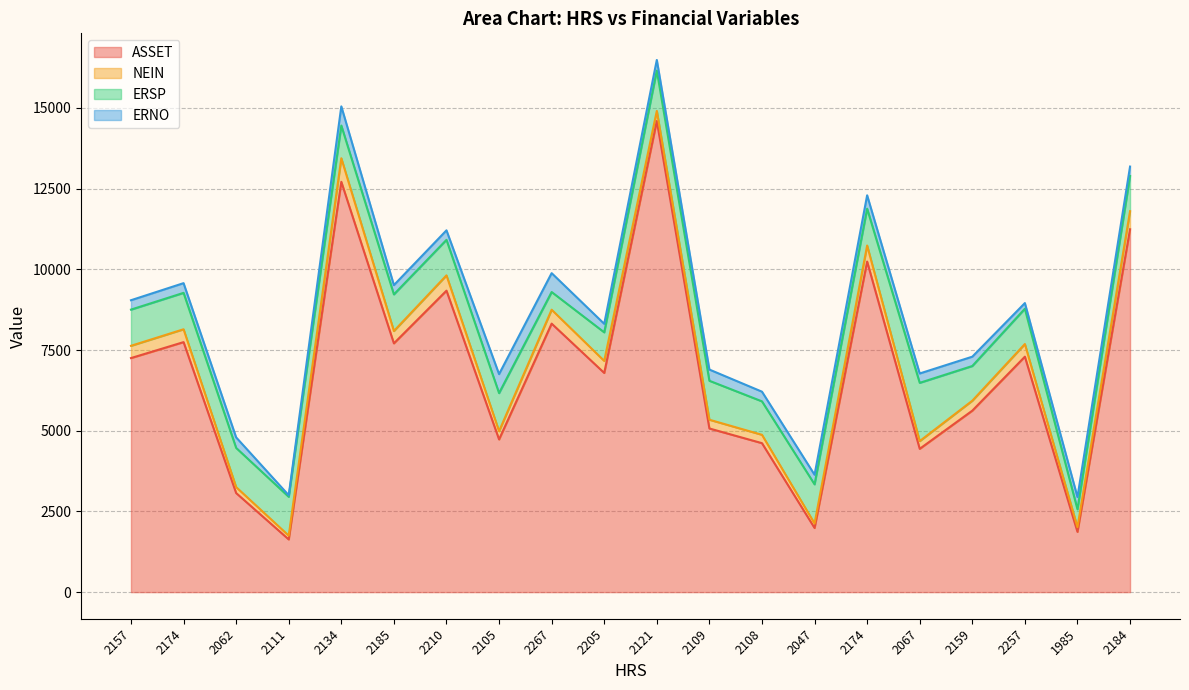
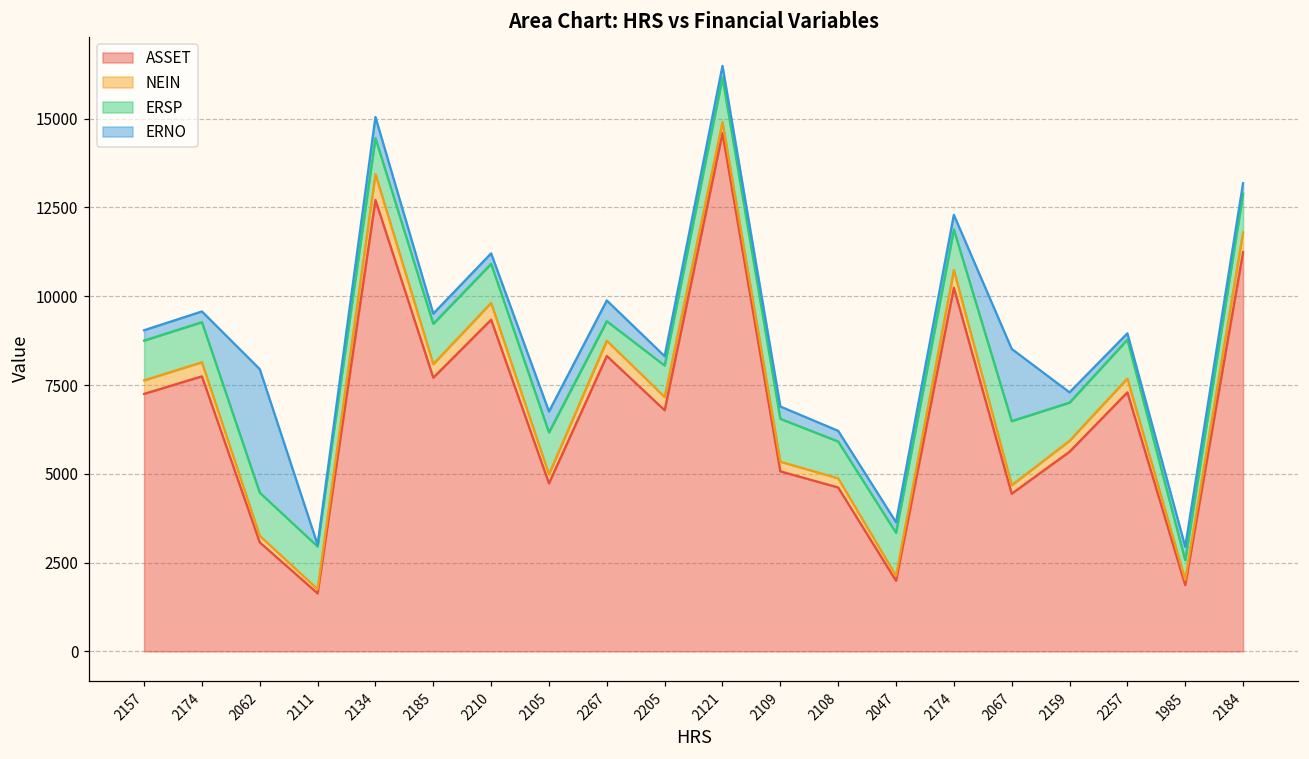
  {
    "ASSET": {
      "2157": 7300,
      "2062": 3100,
      "2111": 1600,
      "2134": 12700,
      "2185": 7700,
      "2210": 9300,
      "2105": 4700,
      "2267": 8300,
      "2205": 6800,
      "2121": 14600,
      "2109": 5100,
      "2108": 4600,
      "2047": 2000,
      "2067": 4400,
      "2159": 5600,
      "2257": 7300,
      "1985": 1900,
      "2184": 11200
    },
    "NEIN": {
      "2157": 400,
      "2062": 200,
      "2111": 100,
      "2134": 700,
      "2185": 400,
      "2210": 500,
      "2105": 300,
      "2267": 400,
      "2205": 400,
      "2121": 300,
      "2109": 300,
      "2108": 300,
      "2047": 100,
      "2067": 200,
      "2159": 300,
      "2257": 400,
      "1985": 100,
      "2184": 600
    },
    "ERSP": {
      "2157": 1100,
      "2062": 1200,
      "2134": 1000,
      "2185": 1100,
      "2210": 1100,
      "2105": 1200,
      "2267": 500,
      "2205": 900,
      "2121": 1300,
      "2109": 1200,
      "2108": 1000,
      "2047": 1200,
      "2067": 1800,
      "2159": 1100,
      "2257": 1100,
      "1985": 600,
      "2184": 1100
    },
    "ERNO": {
      "2157": 300,
-     "2062": 300,
+     "2062": 3500,
      "2134": 600,
      "2185": 300,
      "2210": 300,
      "2105": 600,
      "2267": 600,
      "2205": 300,
      "2121": 300,
      "2109": 300,
      "2108": 300,
      "2047": 300,
-     "2067": 300,
+     "2067": 2000,
      "2159": 300,
      "2257": 200,
      "1985": 400,
      "2184": 300
    }
  }
